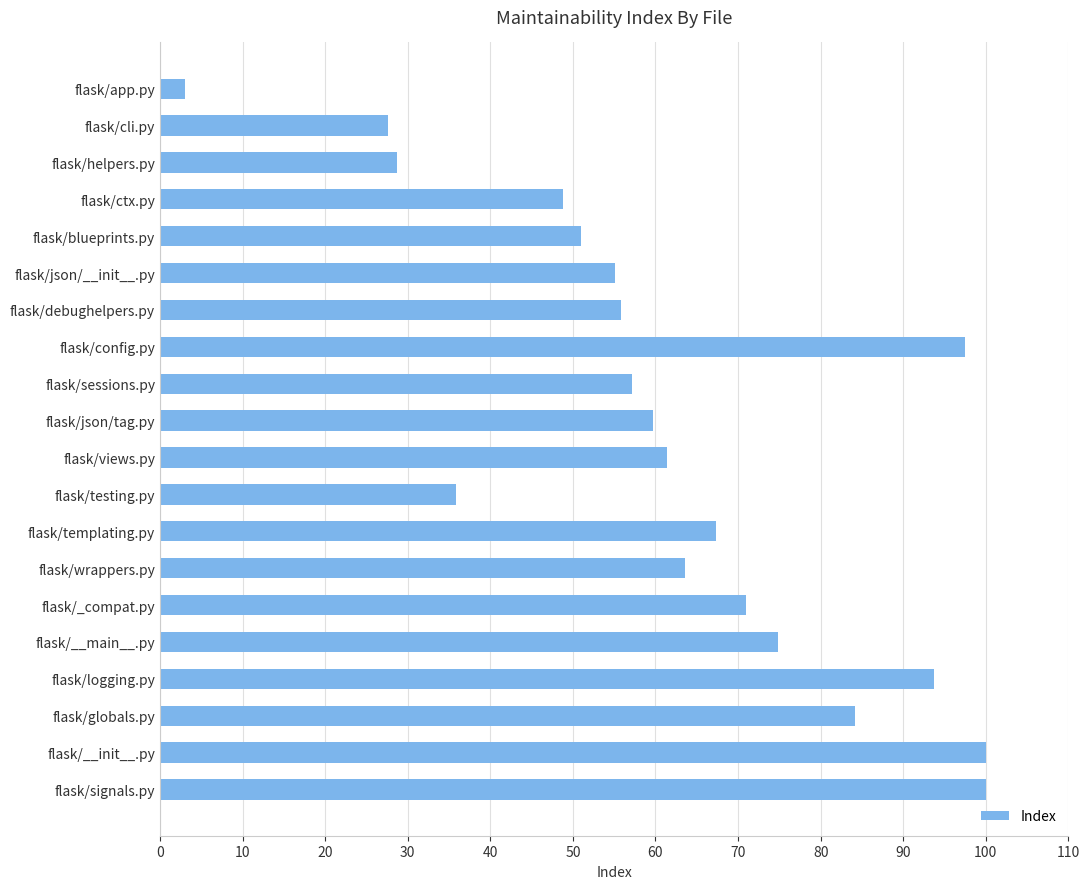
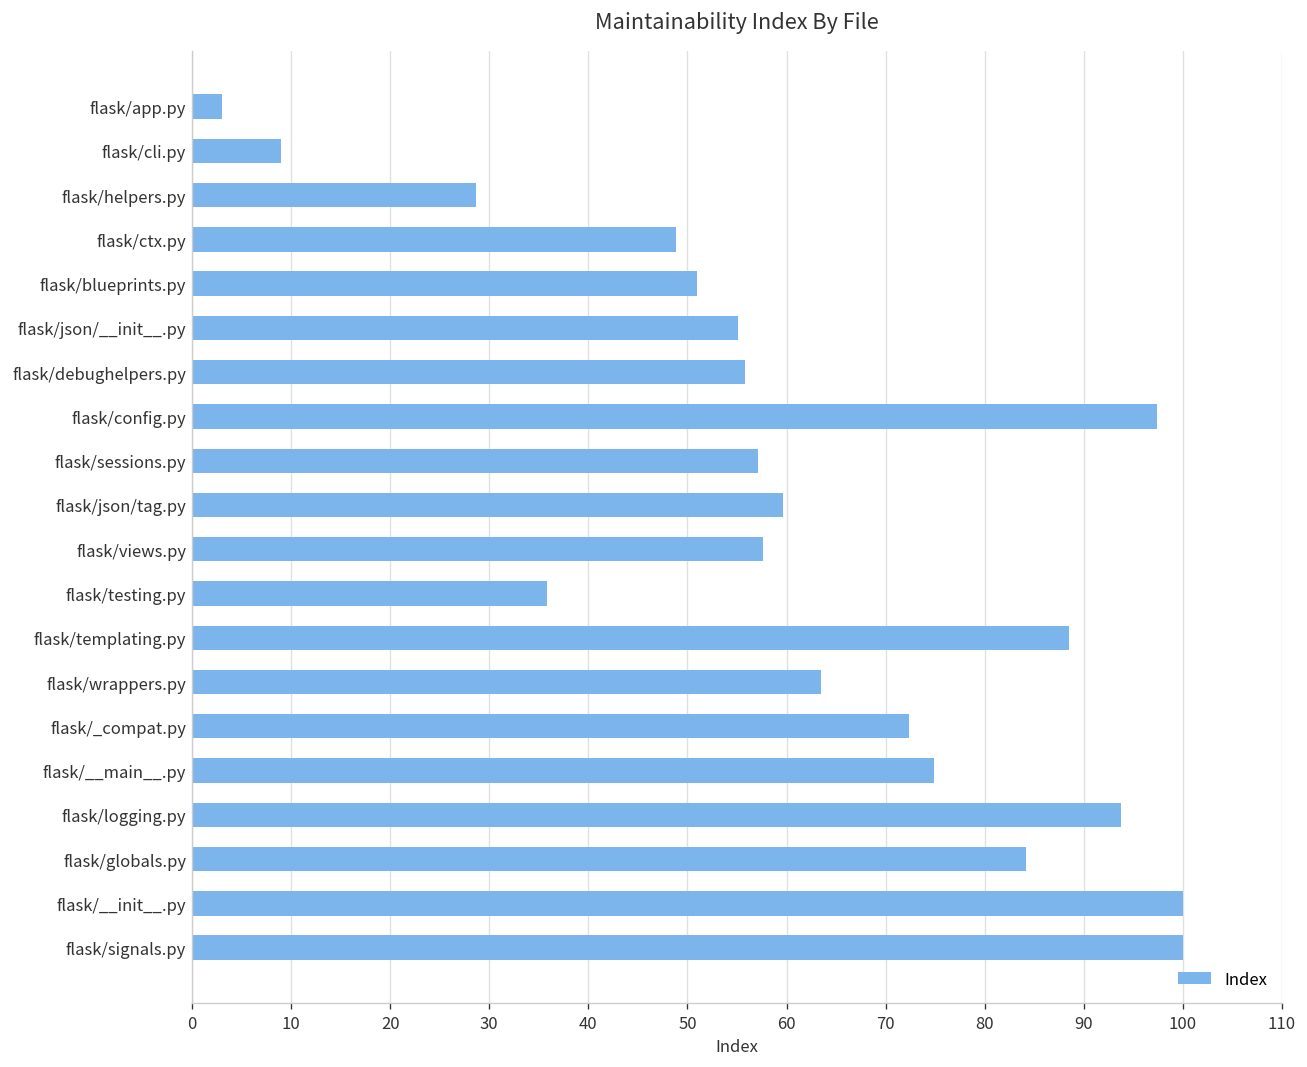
  {
    "flask/app.py": 3,
-   "flask/cli.py": 28,
+   "flask/cli.py": 9,
    "flask/helpers.py": 29,
    "flask/ctx.py": 49,
    "flask/blueprints.py": 51,
    "flask/json/__init__.py": 55,
    "flask/debughelpers.py": 56,
    "flask/config.py": 97,
    "flask/sessions.py": 57,
    "flask/json/tag.py": 60,
-   "flask/views.py": 61,
+   "flask/views.py": 58,
    "flask/testing.py": 36,
-   "flask/templating.py": 67,
+   "flask/templating.py": 88,
    "flask/wrappers.py": 64,
-   "flask/_compat.py": 71,
+   "flask/_compat.py": 72,
    "flask/__main__.py": 75,
    "flask/logging.py": 94,
    "flask/globals.py": 84,
    "flask/__init__.py": 100,
    "flask/signals.py": 100
  }
